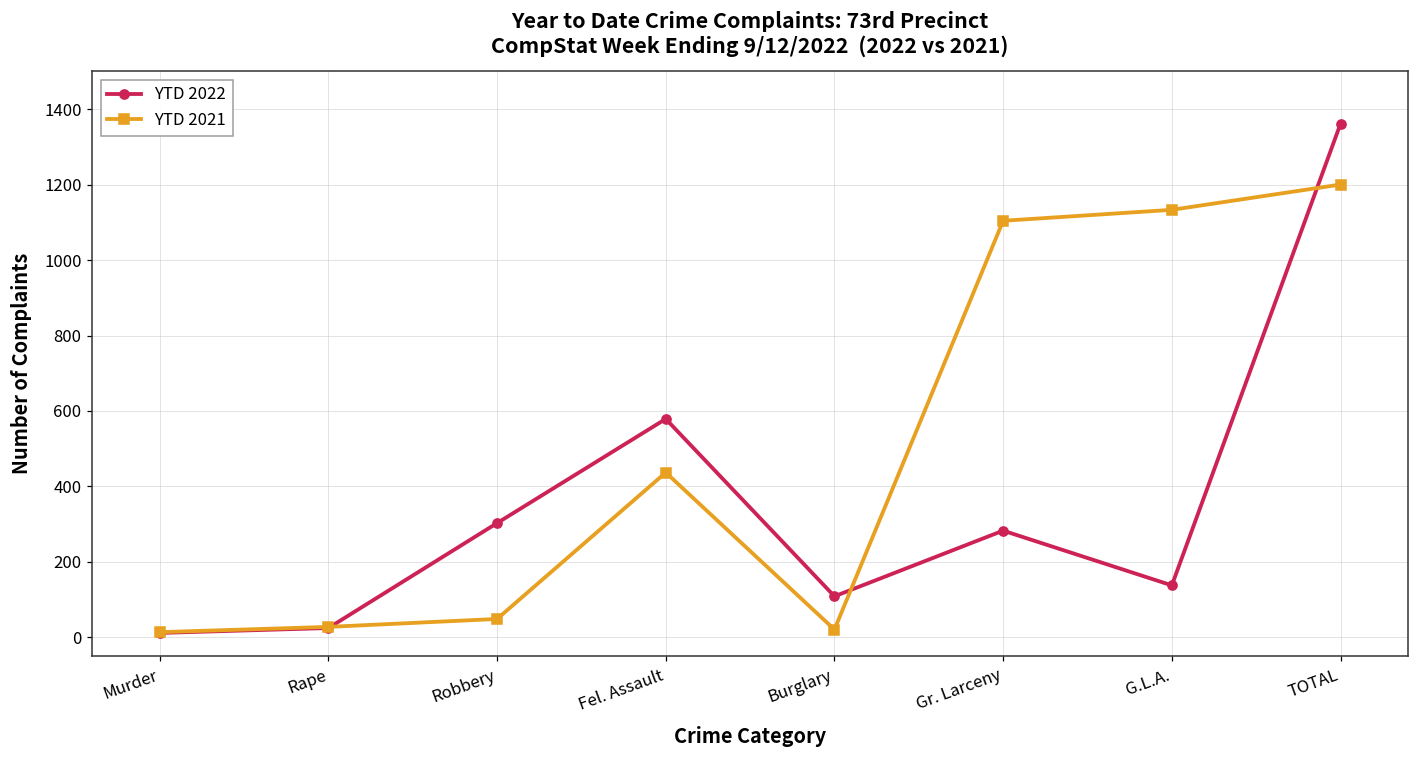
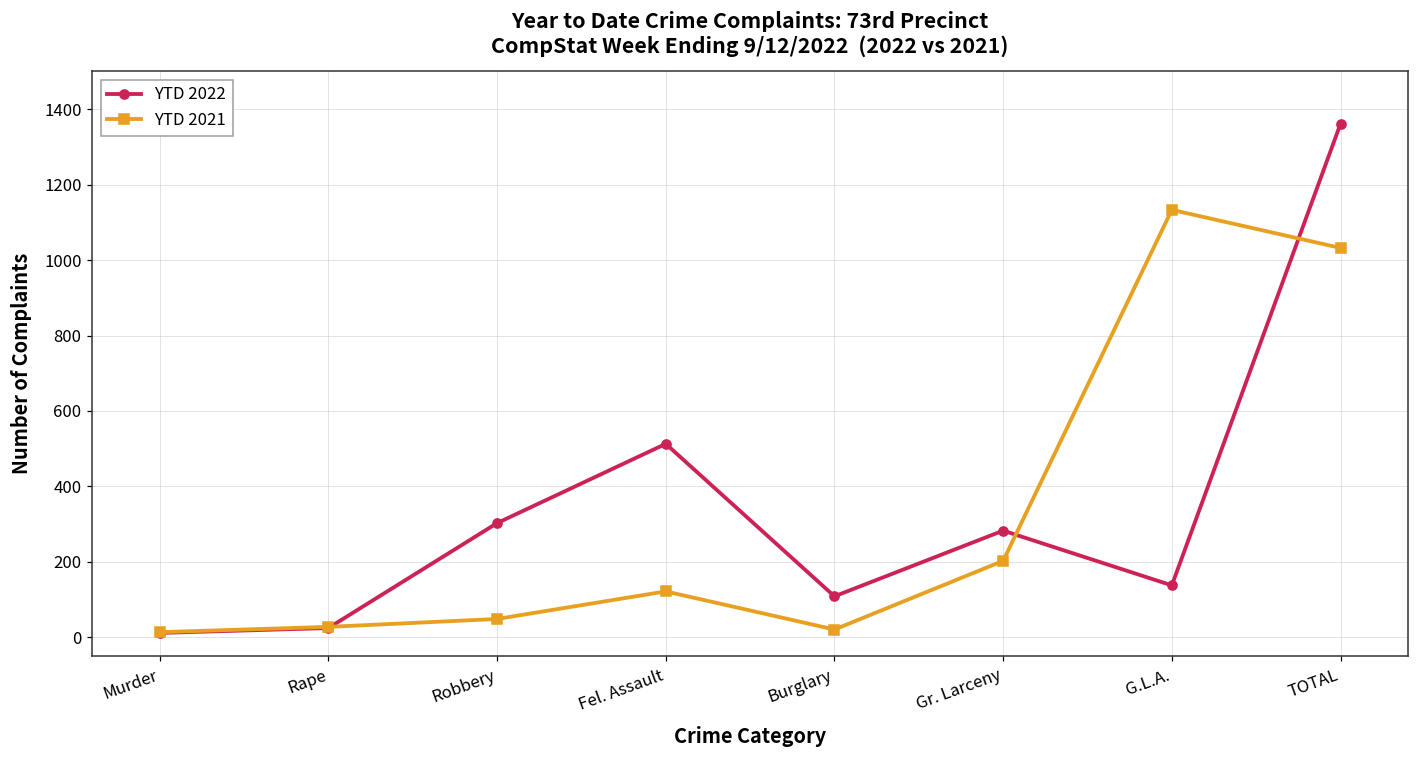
  {
    "YTD 2022": {
      "Robbery": 300,
-     "Fel. Assault": 580,
+     "Fel. Assault": 510,
      "Burglary": 110,
      "Gr. Larceny": 280,
      "G.L.A.": 140,
      "TOTAL": 1360
    },
    "YTD 2021": {
      "Robbery": 50,
-     "Fel. Assault": 440,
+     "Fel. Assault": 120,
      "Burglary": 20,
-     "Gr. Larceny": 1100,
+     "Gr. Larceny": 200,
      "G.L.A.": 1130,
-     "TOTAL": 1200
+     "TOTAL": 1030
    }
  }
